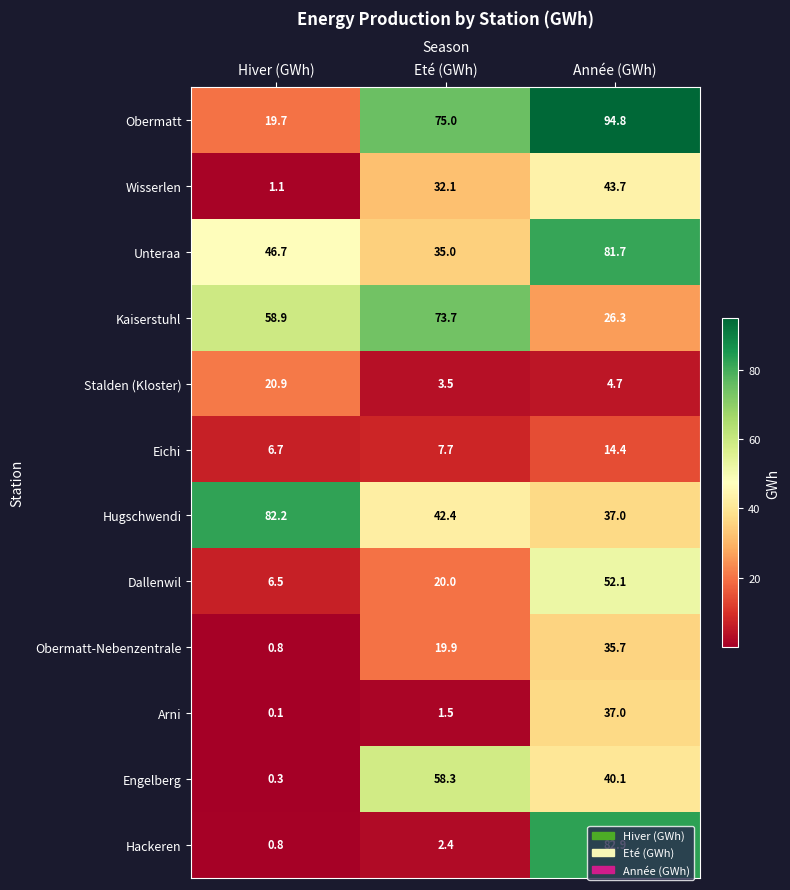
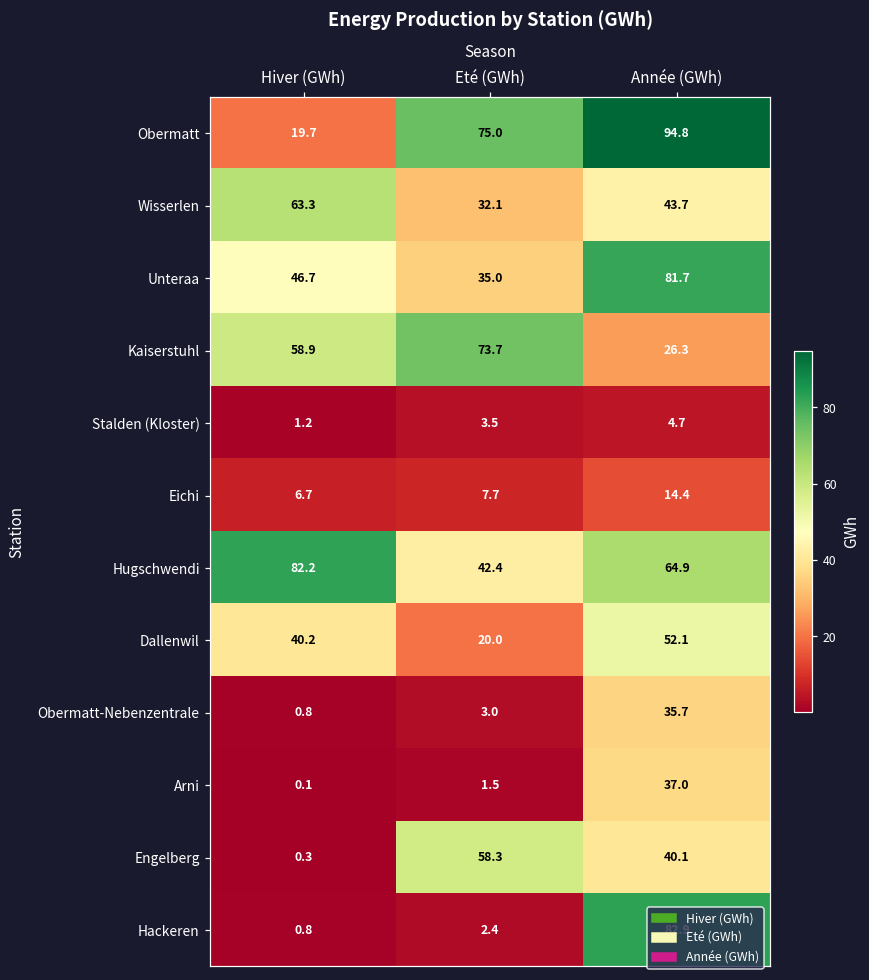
  {
    "Obermatt": {
      "Hiver (GWh)": 19.7,
      "Eté (GWh)": 75.0,
      "Année (GWh)": 94.8
    },
    "Wisserlen": {
-     "Hiver (GWh)": 1.1,
+     "Hiver (GWh)": 63.3,
      "Eté (GWh)": 32.1,
      "Année (GWh)": 43.7
    },
    "Unteraa": {
      "Hiver (GWh)": 46.7,
      "Eté (GWh)": 35.0,
      "Année (GWh)": 81.7
    },
    "Kaiserstuhl": {
      "Hiver (GWh)": 58.9,
      "Eté (GWh)": 73.7,
      "Année (GWh)": 26.3
    },
    "Stalden (Kloster)": {
-     "Hiver (GWh)": 20.9,
+     "Hiver (GWh)": 1.2,
      "Eté (GWh)": 3.5,
      "Année (GWh)": 4.7
    },
    "Eichi": {
      "Hiver (GWh)": 6.7,
      "Eté (GWh)": 7.7,
      "Année (GWh)": 14.4
    },
    "Hugschwendi": {
      "Hiver (GWh)": 82.2,
      "Eté (GWh)": 42.4,
-     "Année (GWh)": 37.0
+     "Année (GWh)": 64.9
    },
    "Dallenwil": {
-     "Hiver (GWh)": 6.5,
+     "Hiver (GWh)": 40.2,
      "Eté (GWh)": 20.0,
      "Année (GWh)": 52.1
    },
    "Obermatt-Nebenzentrale": {
      "Hiver (GWh)": 0.8,
-     "Eté (GWh)": 19.9,
+     "Eté (GWh)": 3.0,
      "Année (GWh)": 35.7
    },
    "Arni": {
      "Hiver (GWh)": 0.1,
      "Eté (GWh)": 1.5,
      "Année (GWh)": 37.0
    },
    "Engelberg": {
      "Hiver (GWh)": 0.3,
      "Eté (GWh)": 58.3,
      "Année (GWh)": 40.1
    },
    "Hackeren": {
      "Hiver (GWh)": 0.8,
      "Eté (GWh)": 2.4
    }
  }
